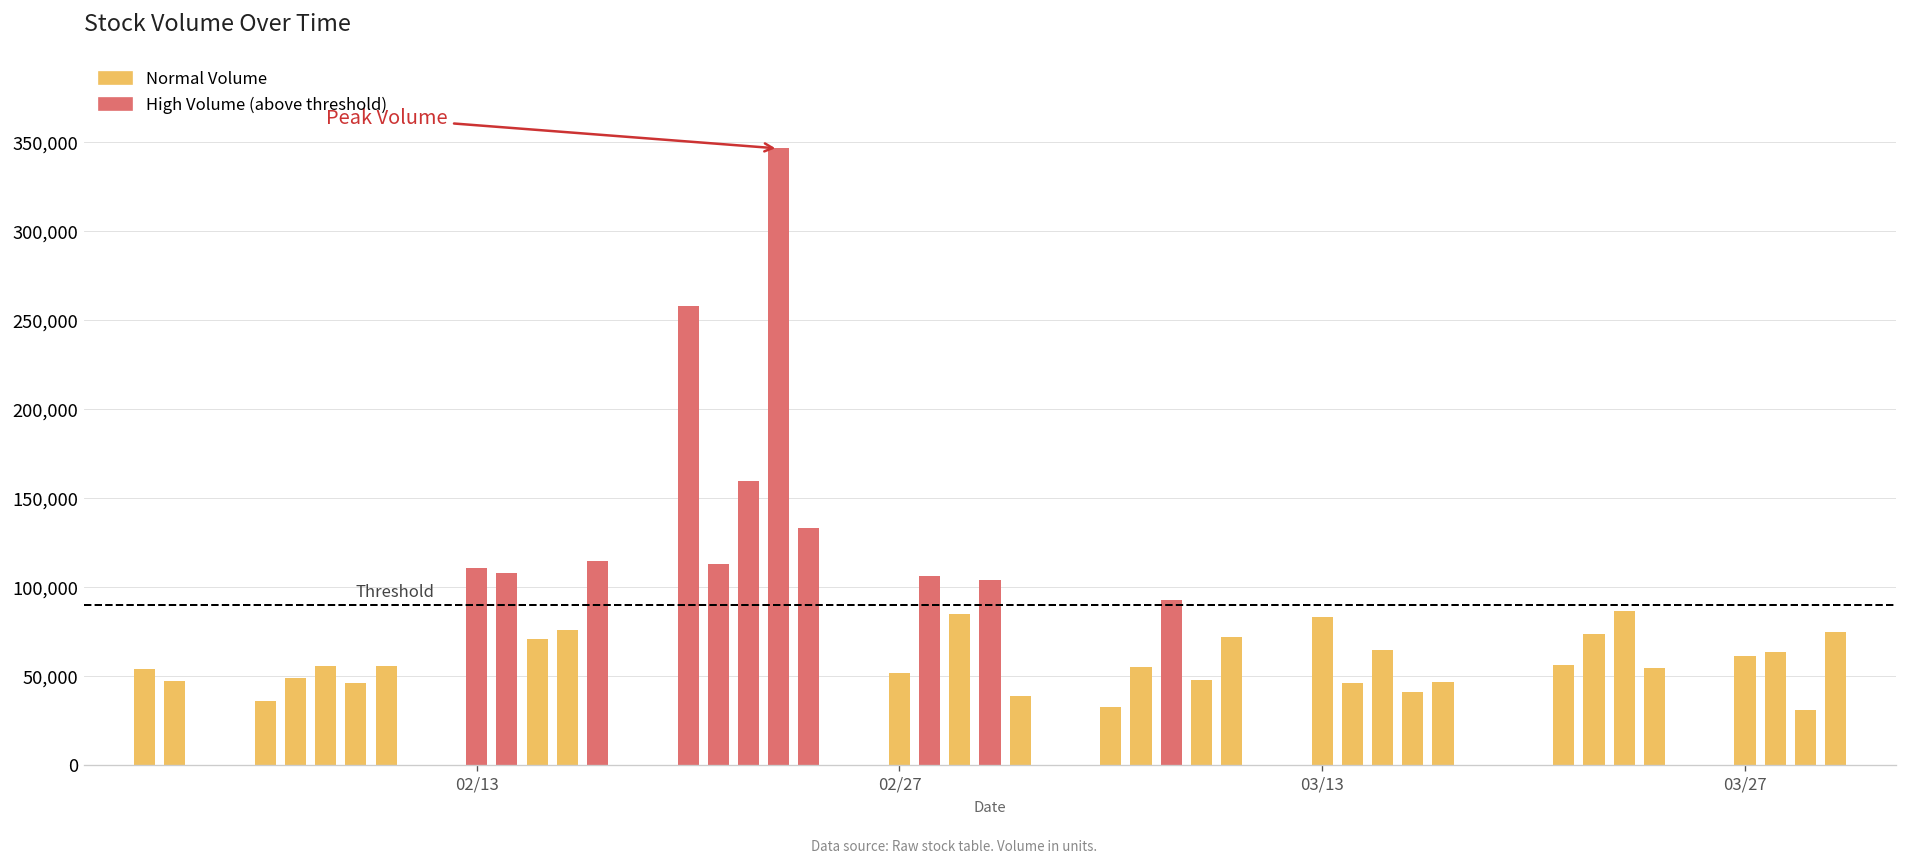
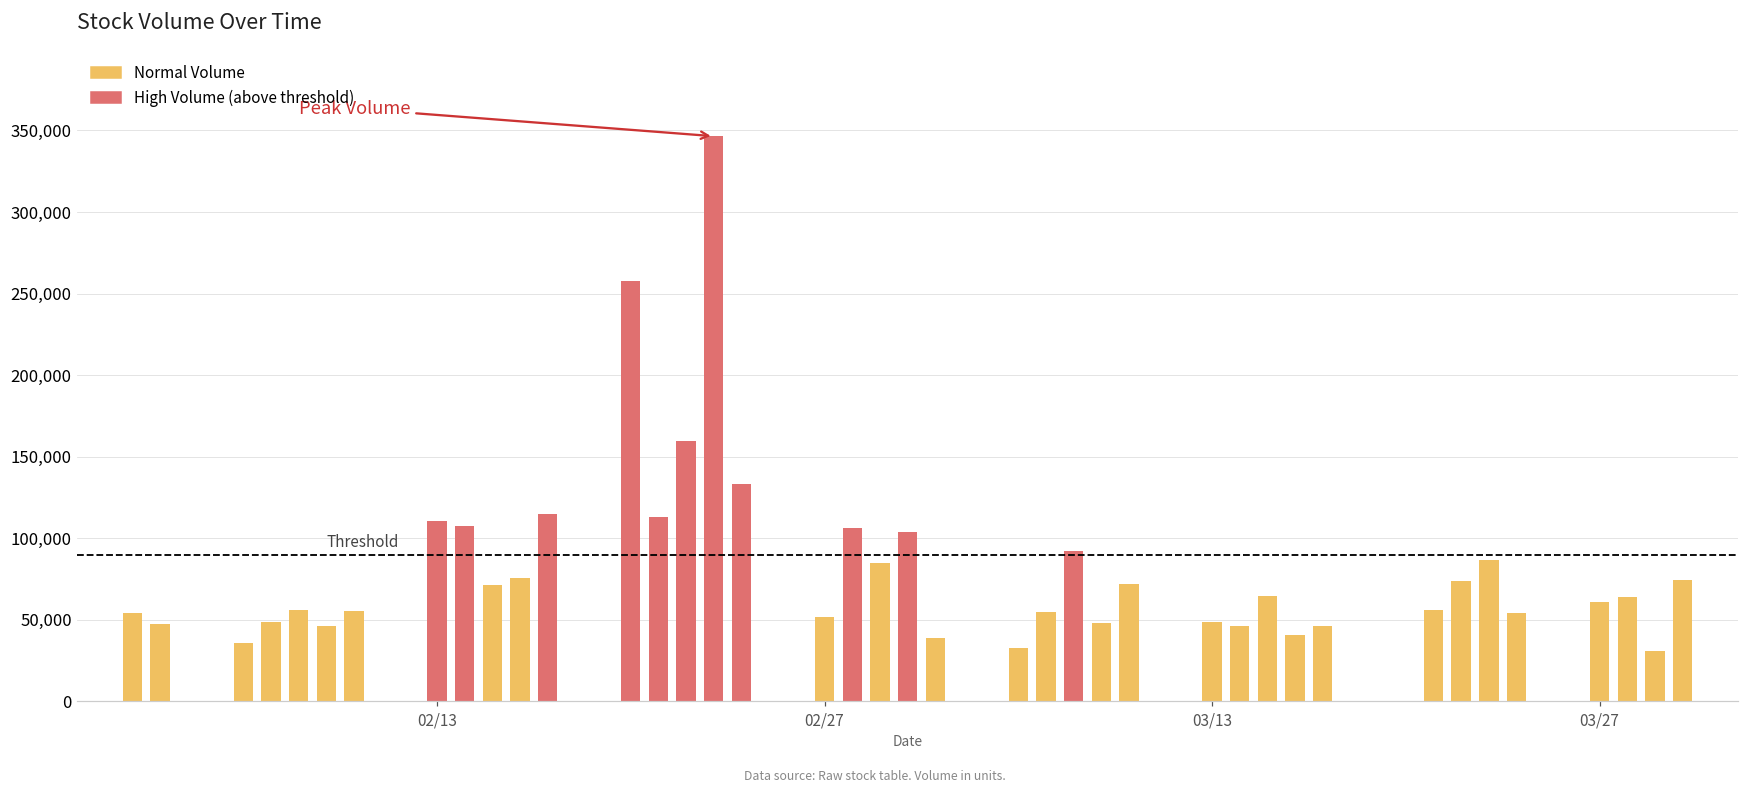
  {
    "02/13": "111,000",
    "02/27": "51,000",
-   "03/13": "83,000",
+   "03/13": "49,000",
    "03/27": "61,000"
  }
